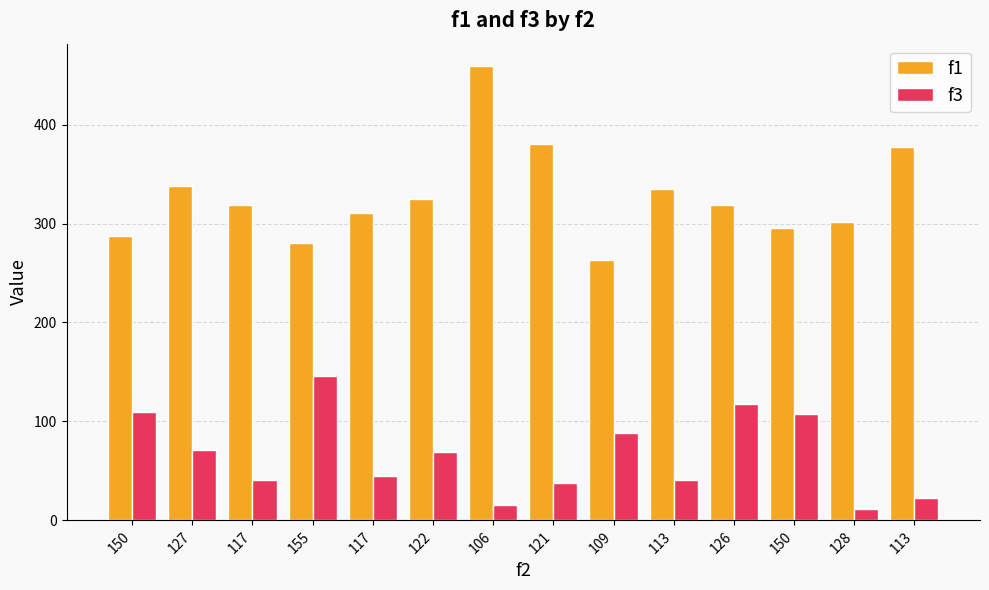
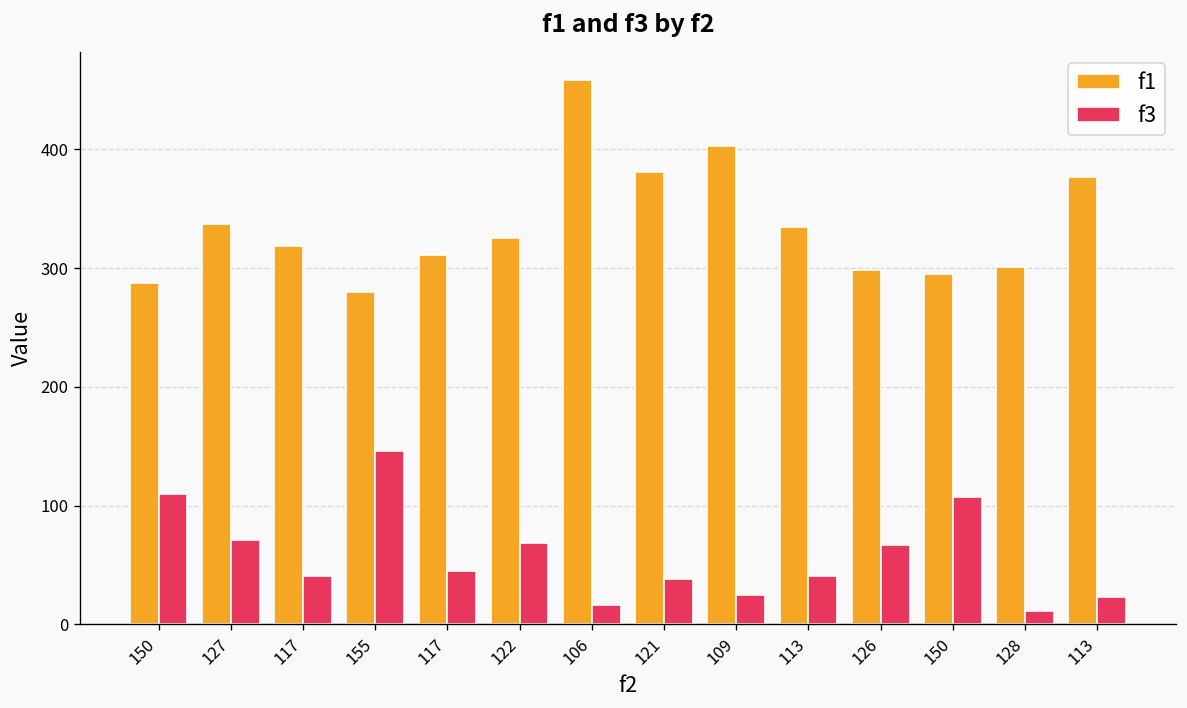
  {
    "f1": {
      "127": 340,
      "155": 280,
      "122": 330,
      "106": 460,
      "121": 380,
-     "109": 260,
-     "126": 320,
+     "109": 400,
+     "126": 300,
      "128": 300
    },
    "f3": {
      "127": 70,
      "155": 150,
      "122": 70,
      "106": 20,
      "121": 40,
-     "109": 90,
-     "126": 120,
+     "109": 30,
+     "126": 70,
      "128": 10
    }
  }
